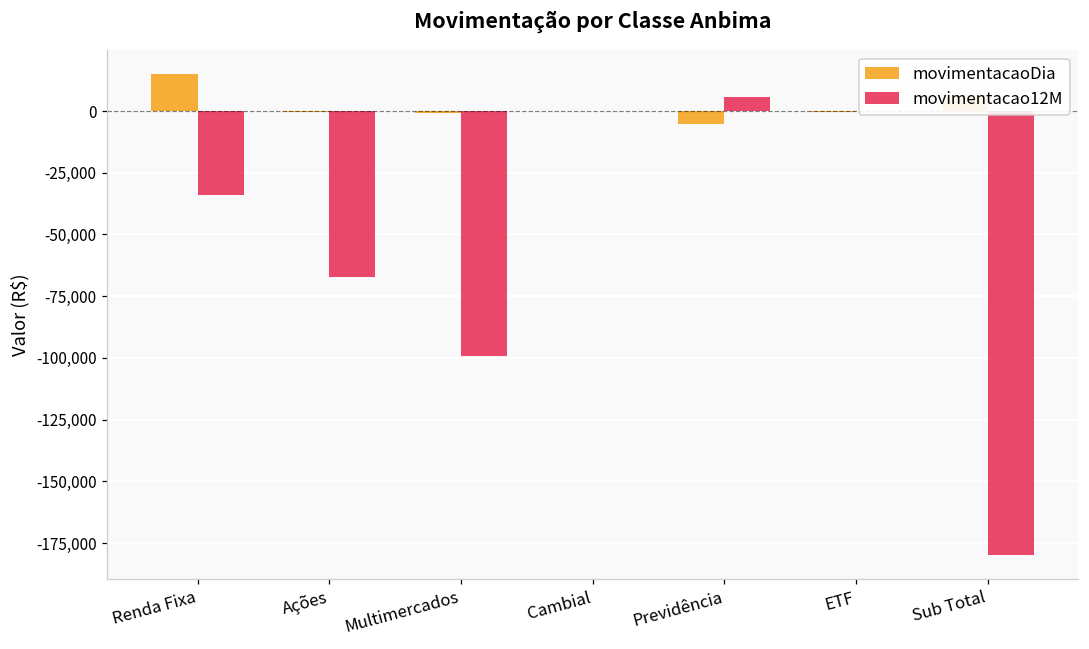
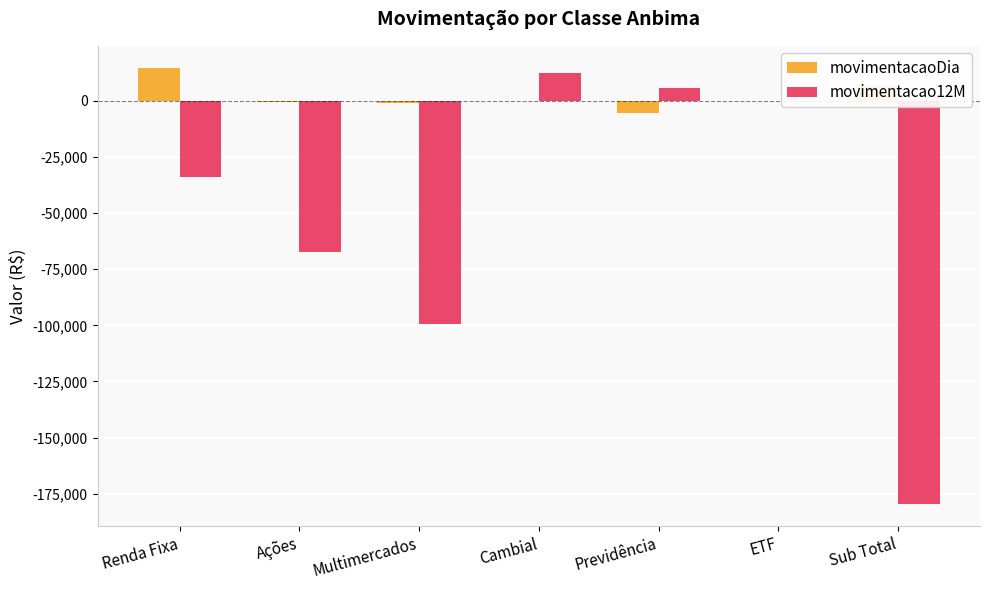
  {
    "movimentacaoDia": {
      "Renda Fixa": "15,000",
      "Previdência": "-5,000"
    },
    "movimentacao12M": {
      "Renda Fixa": "-34,000",
      "Ações": "-67,000",
      "Multimercados": "-99,000",
-     "Cambial": "0",
+     "Cambial": "12,000",
      "Previdência": "6,000",
      "Sub Total": "-180,000"
    }
  }
